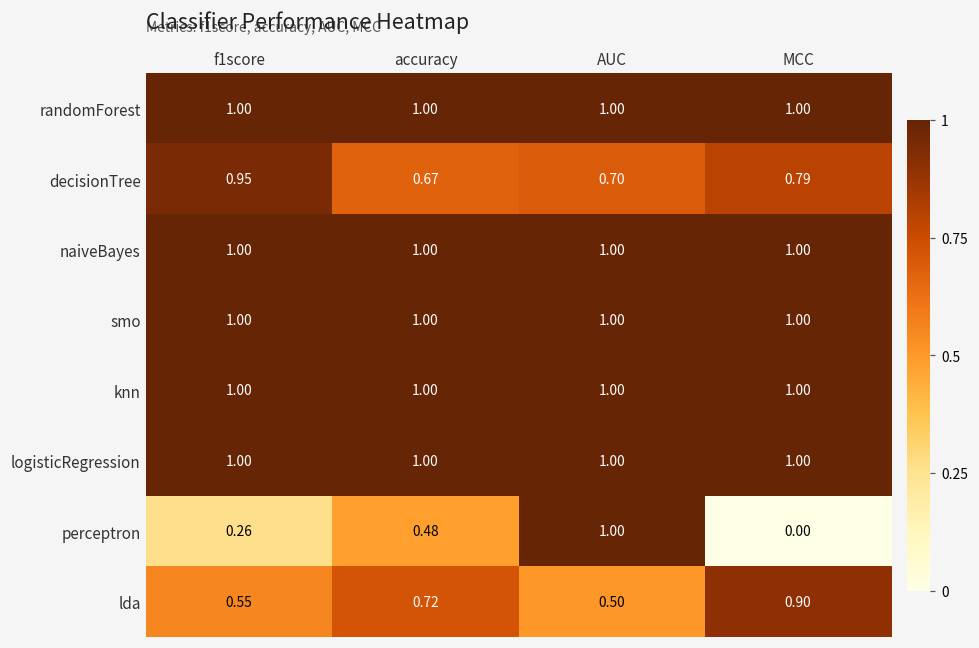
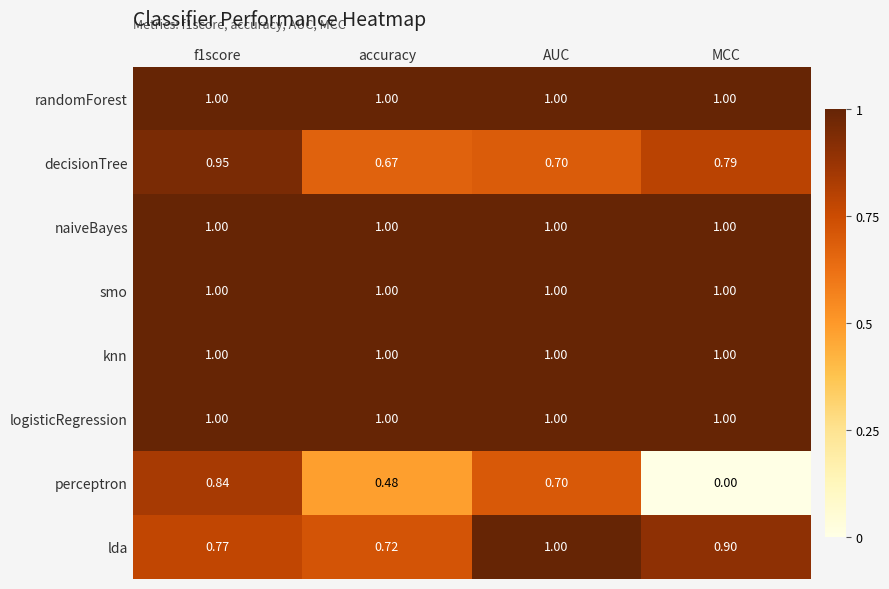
  {
    "randomForest": {
      "f1score": 1.00,
      "accuracy": 1.00,
      "AUC": 1.00,
      "MCC": 1.00
    },
    "decisionTree": {
      "f1score": 0.95,
      "accuracy": 0.67,
      "AUC": 0.70,
      "MCC": 0.79
    },
    "naiveBayes": {
      "f1score": 1.00,
      "accuracy": 1.00,
      "AUC": 1.00,
      "MCC": 1.00
    },
    "smo": {
      "f1score": 1.00,
      "accuracy": 1.00,
      "AUC": 1.00,
      "MCC": 1.00
    },
    "knn": {
      "f1score": 1.00,
      "accuracy": 1.00,
      "AUC": 1.00,
      "MCC": 1.00
    },
    "logisticRegression": {
      "f1score": 1.00,
      "accuracy": 1.00,
      "AUC": 1.00,
      "MCC": 1.00
    },
    "perceptron": {
-     "f1score": 0.26,
+     "f1score": 0.84,
      "accuracy": 0.48,
-     "AUC": 1.00,
+     "AUC": 0.70,
      "MCC": 0.00
    },
    "lda": {
-     "f1score": 0.55,
+     "f1score": 0.77,
      "accuracy": 0.72,
-     "AUC": 0.50,
+     "AUC": 1.00,
      "MCC": 0.90
    }
  }
